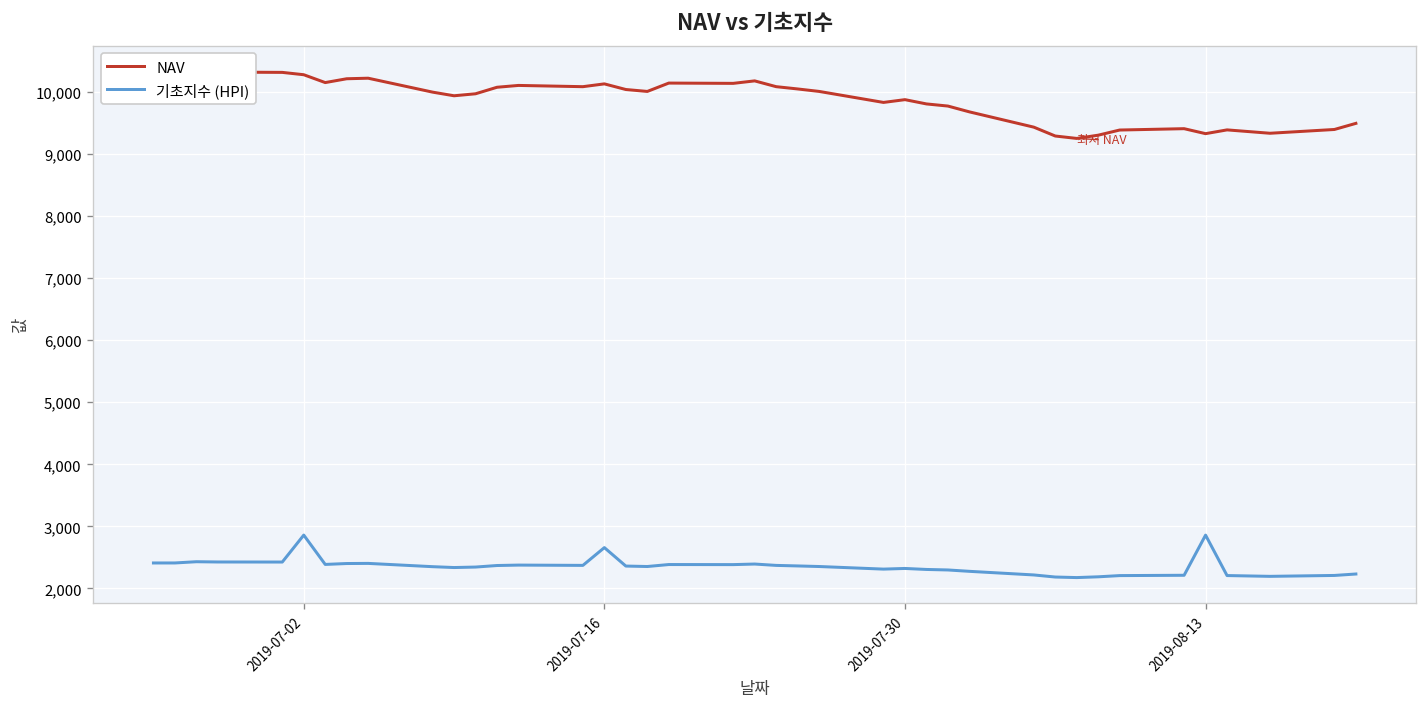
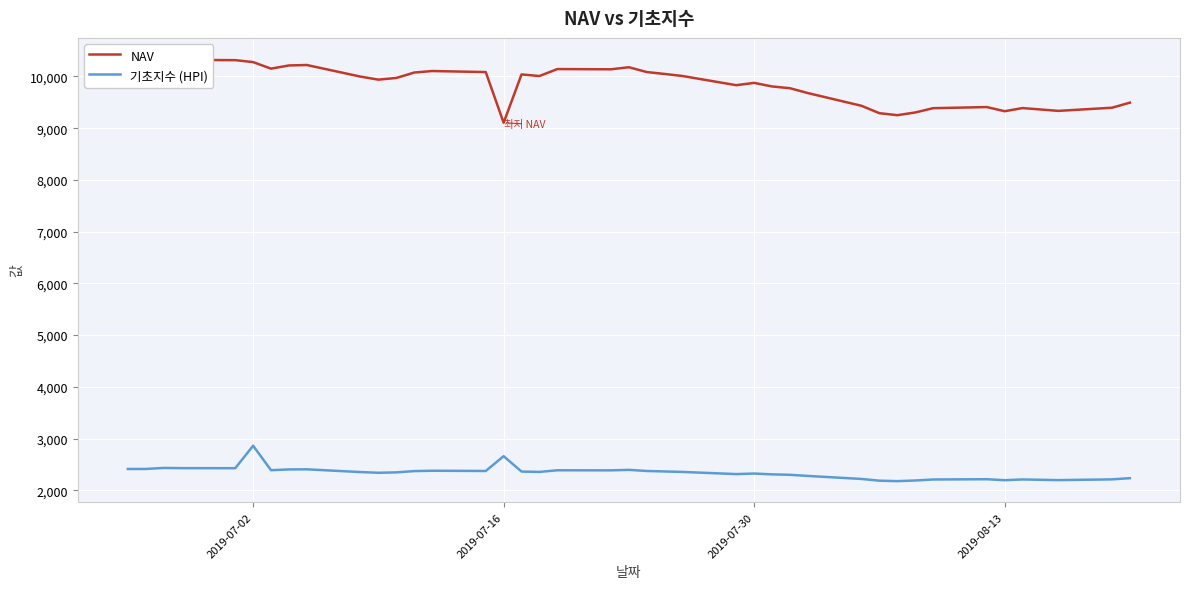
  {
    "NAV": {
      "2019-07-02": "10,300",
-     "2019-07-16": "10,100",
+     "2019-07-16": "9,100",
      "2019-07-30": "9,900",
      "2019-08-13": "9,300"
    },
    "기초지수 (HPI)": {
      "2019-07-02": "2,900",
      "2019-07-16": "2,700",
      "2019-07-30": "2,300",
-     "2019-08-13": "2,900"
+     "2019-08-13": "2,200"
    }
  }
